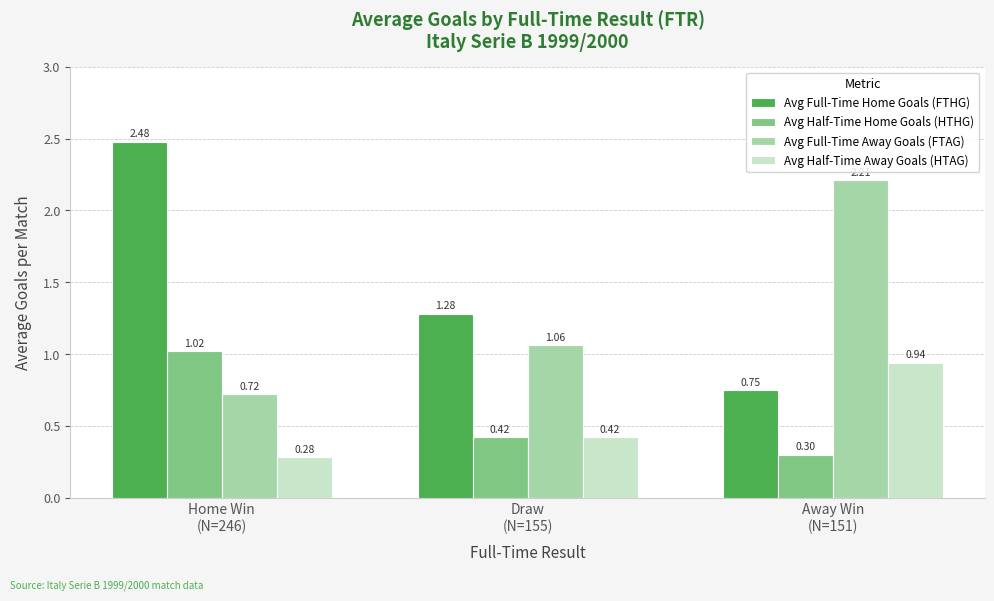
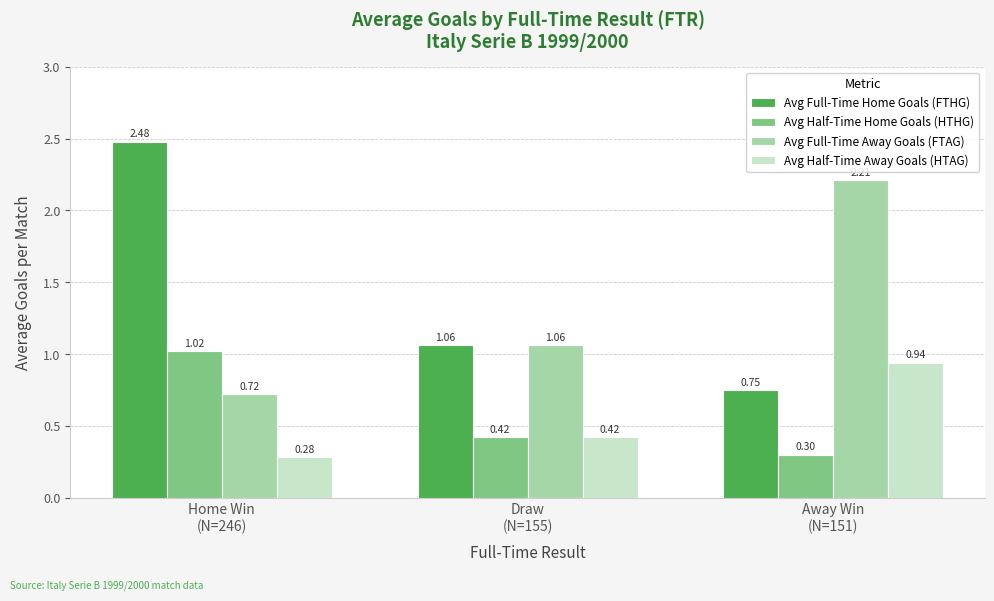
  {
    "Avg Full-Time Home Goals (FTHG)": {
      "Home Win (N=246)": 2.48,
-     "Draw (N=155)": 1.28,
+     "Draw (N=155)": 1.06,
      "Away Win (N=151)": 0.75
    }
  }
